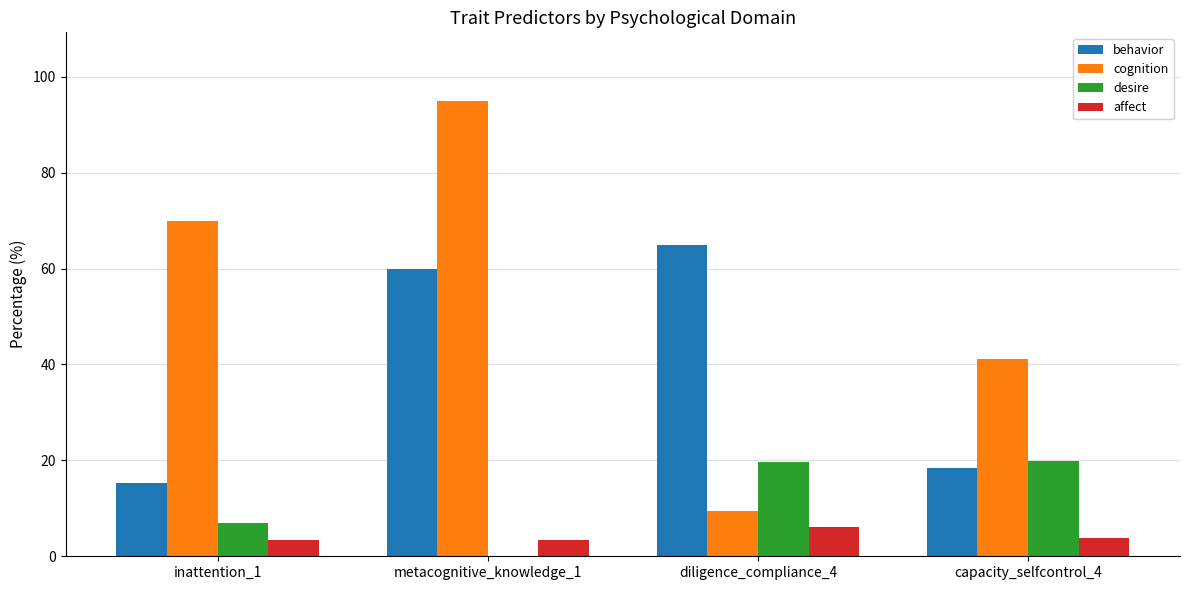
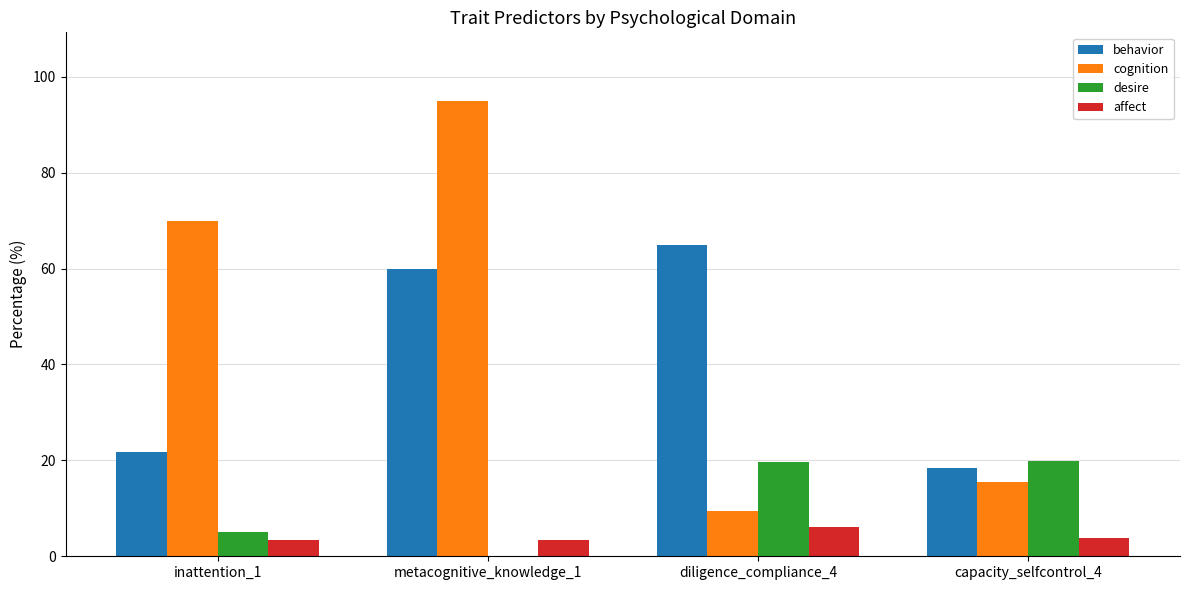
  {
    "behavior": {
-     "inattention_1": 15,
+     "inattention_1": 22,
      "metacognitive_knowledge_1": 60,
      "diligence_compliance_4": 65,
      "capacity_selfcontrol_4": 19
    },
    "cognition": {
      "inattention_1": 70,
      "metacognitive_knowledge_1": 95,
      "diligence_compliance_4": 9,
-     "capacity_selfcontrol_4": 41
+     "capacity_selfcontrol_4": 16
    },
    "desire": {
-     "inattention_1": 7,
+     "inattention_1": 5,
      "metacognitive_knowledge_1": 0,
      "diligence_compliance_4": 20,
      "capacity_selfcontrol_4": 20
    },
    "affect": {
      "inattention_1": 3,
      "metacognitive_knowledge_1": 3,
      "diligence_compliance_4": 6,
      "capacity_selfcontrol_4": 4
    }
  }
